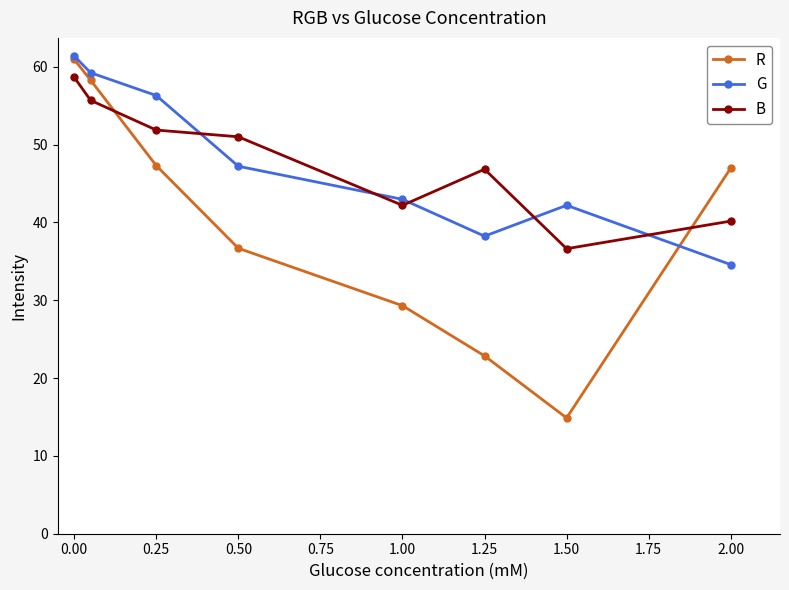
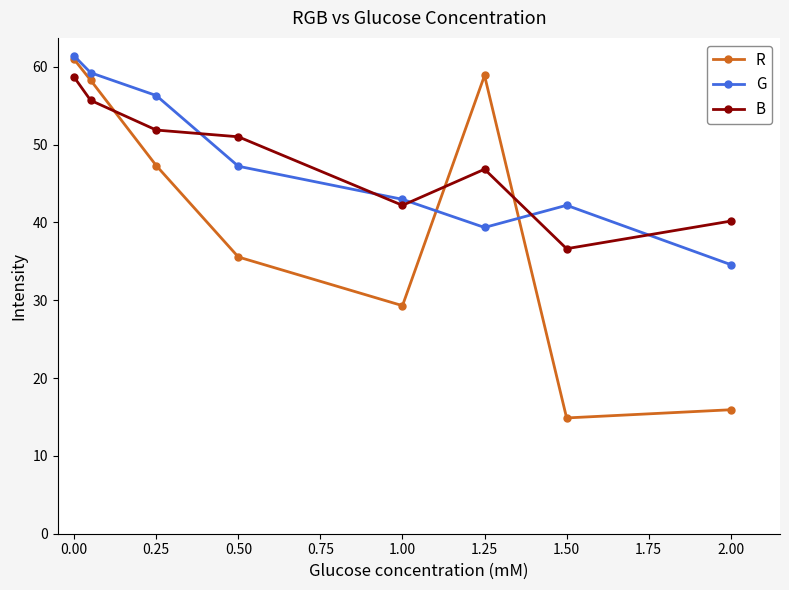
  {
    "R": {
      "0.00": 61,
      "0.25": 47,
-     "0.50": 37,
+     "0.50": 36,
      "1.00": 29,
-     "1.25": 23,
+     "1.25": 59,
      "1.50": 15,
-     "2.00": 47
+     "2.00": 16
    },
    "G": {
      "0.00": 61,
      "0.25": 56,
      "0.50": 47,
      "1.00": 43,
-     "1.25": 38,
+     "1.25": 39,
      "1.50": 42,
      "2.00": 35
    },
    "B": {
      "0.00": 59,
      "0.25": 52,
      "0.50": 51,
      "1.00": 42,
      "1.25": 47,
      "1.50": 37,
      "2.00": 40
    }
  }
